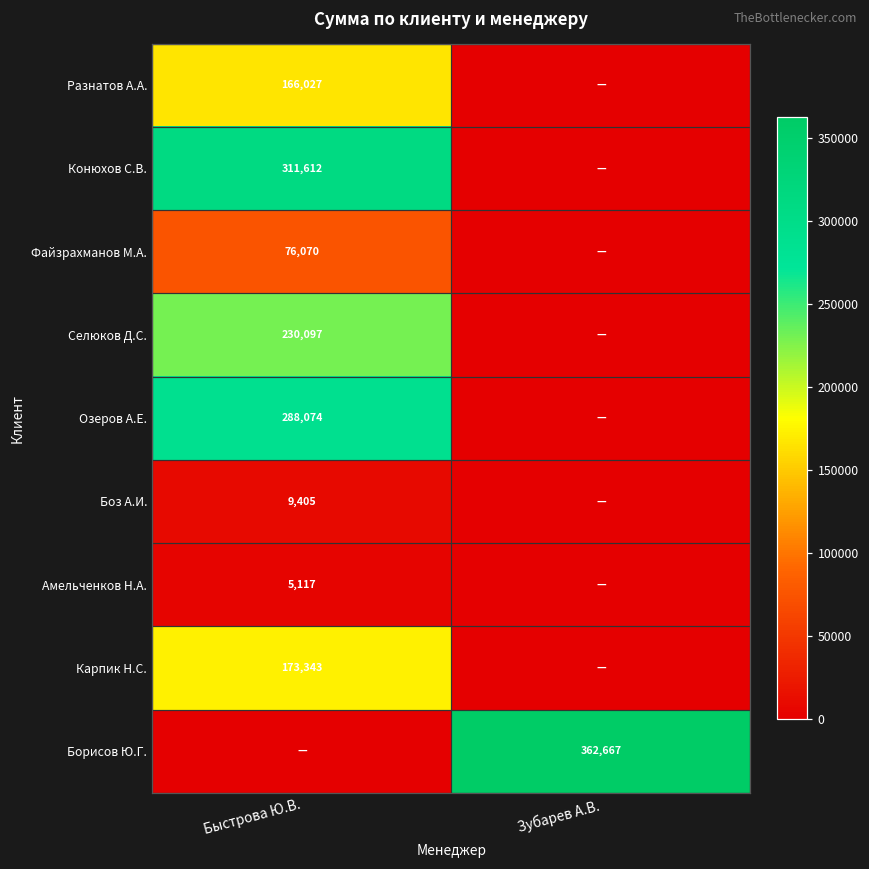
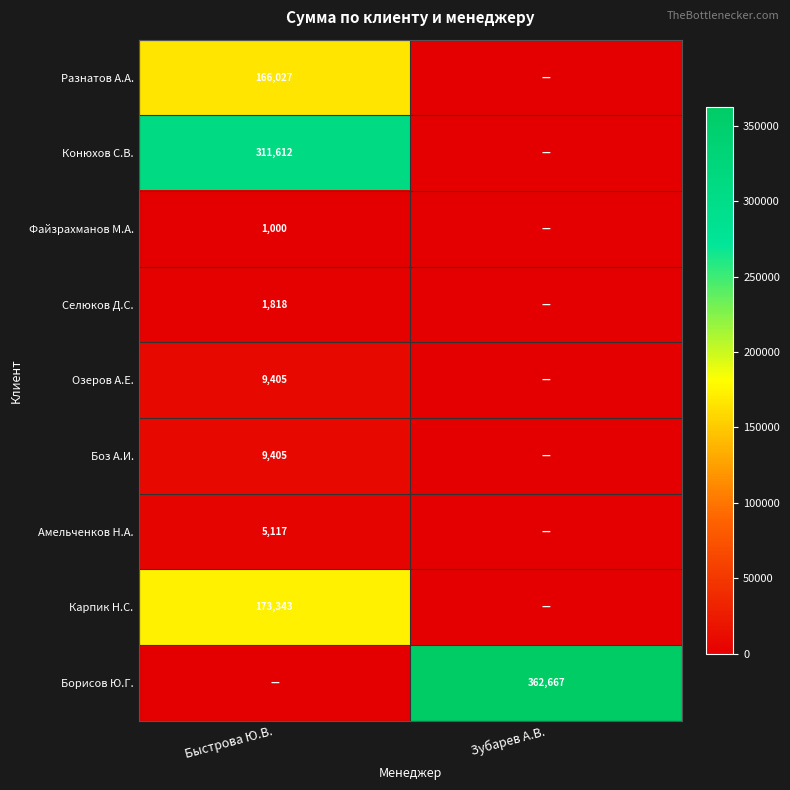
  {
    "Разнатов А.А.": {
      "Быстрова Ю.В.": "166,027"
    },
    "Конюхов С.В.": {
      "Быстрова Ю.В.": "311,612"
    },
    "Файзрахманов М.А.": {
-     "Быстрова Ю.В.": "76,070"
+     "Быстрова Ю.В.": "1,000"
    },
    "Селюков Д.С.": {
-     "Быстрова Ю.В.": "230,097"
+     "Быстрова Ю.В.": "1,818"
    },
    "Озеров А.Е.": {
-     "Быстрова Ю.В.": "288,074"
+     "Быстрова Ю.В.": "9,405"
    },
    "Боз А.И.": {
      "Быстрова Ю.В.": "9,405"
    },
    "Амельченков Н.А.": {
      "Быстрова Ю.В.": "5,117"
    },
    "Карпик Н.С.": {
      "Быстрова Ю.В.": "173,343"
    },
    "Борисов Ю.Г.": {
      "Зубарев А.В.": "362,667"
    }
  }
